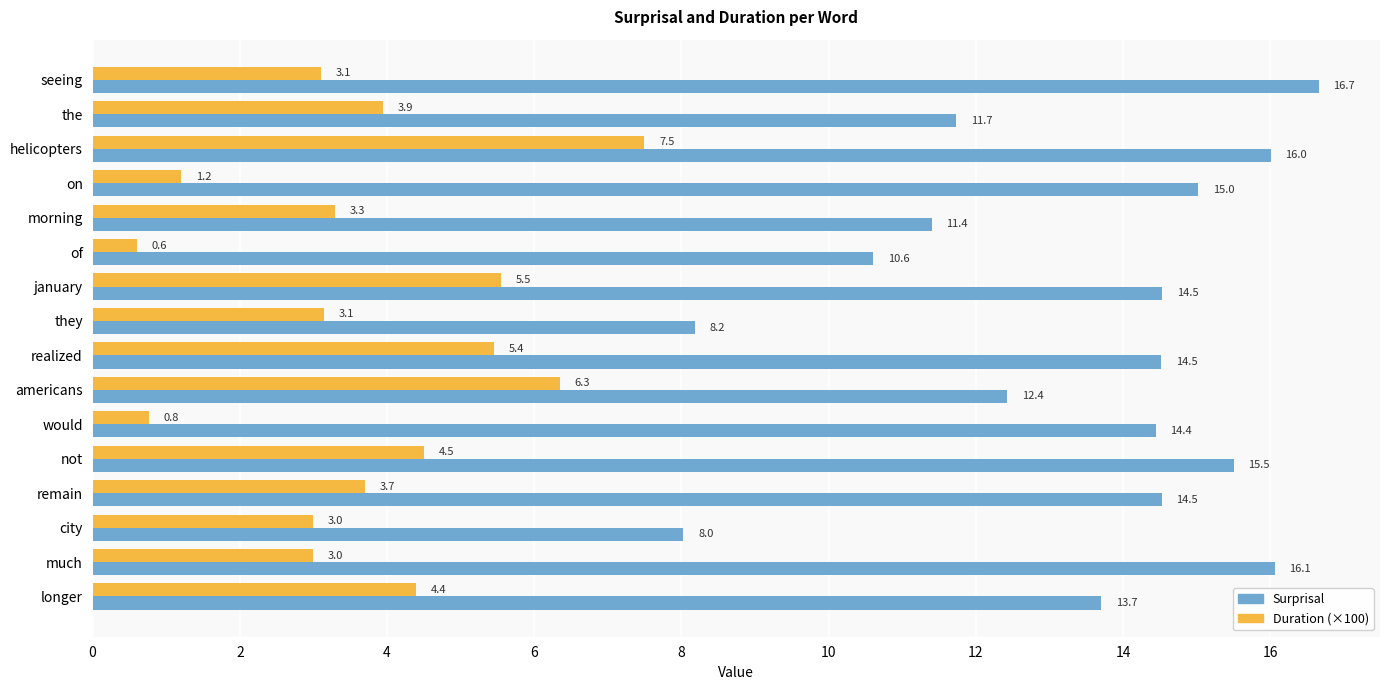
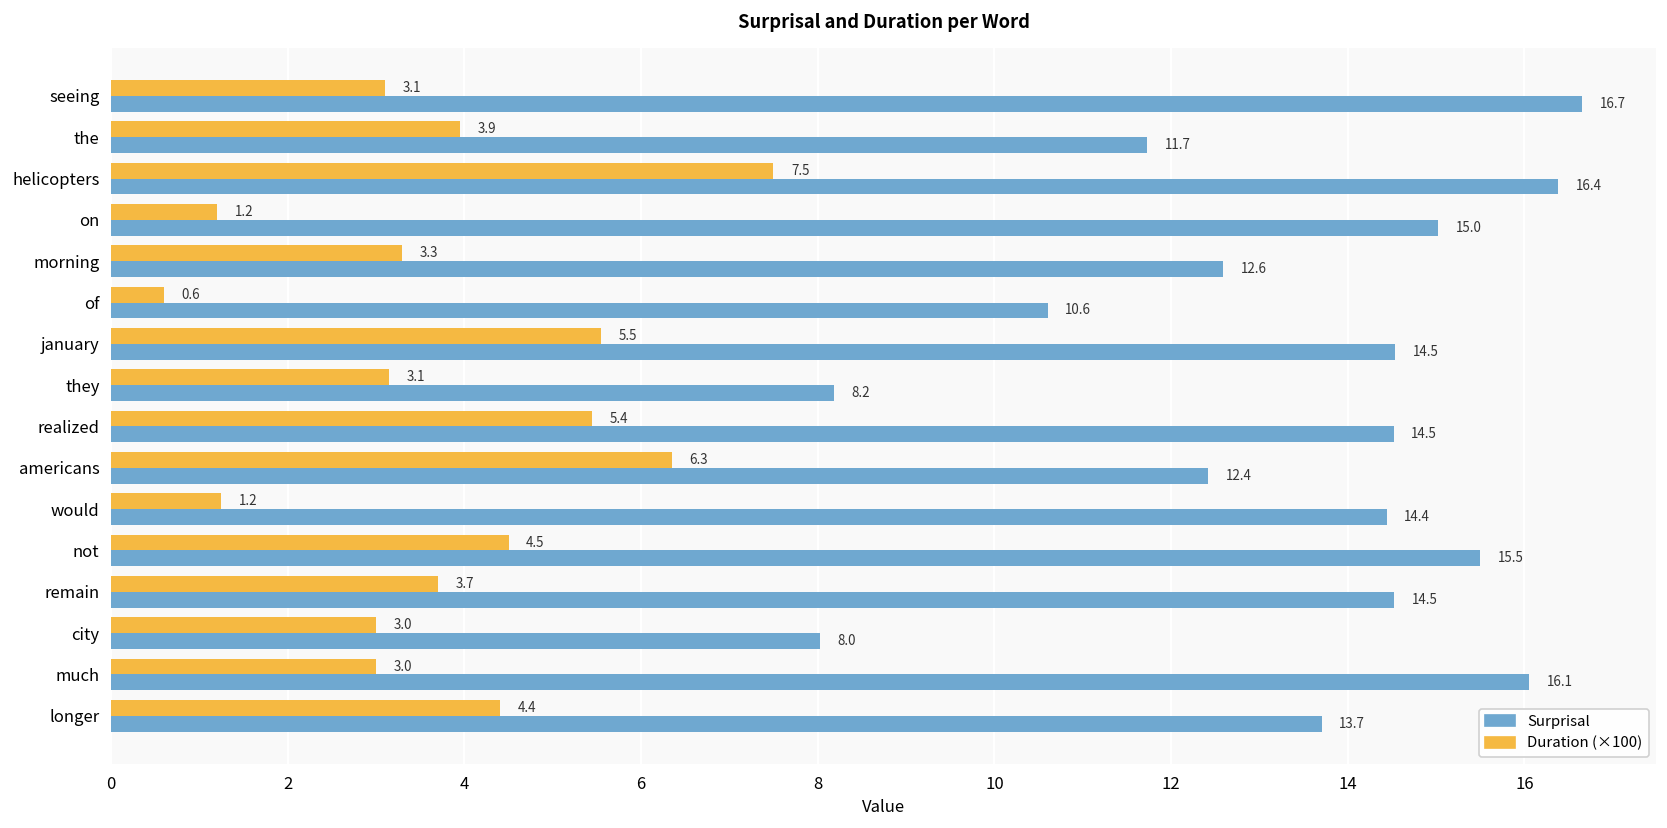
  {
    "Surprisal": {
      "seeing": 16.7,
      "the": 11.7,
-     "helicopters": 16.0,
+     "helicopters": 16.4,
      "on": 15.0,
-     "morning": 11.4,
+     "morning": 12.6,
      "of": 10.6,
      "january": 14.5,
      "they": 8.2,
      "realized": 14.5,
      "americans": 12.4,
      "would": 14.4,
      "not": 15.5,
      "remain": 14.5,
      "city": 8.0,
      "much": 16.1,
      "longer": 13.7
    },
    "Duration (×100)": {
      "seeing": 3.1,
      "the": 3.9,
      "helicopters": 7.5,
      "on": 1.2,
      "morning": 3.3,
      "of": 0.6,
      "january": 5.5,
      "they": 3.1,
      "realized": 5.4,
      "americans": 6.3,
-     "would": 0.8,
+     "would": 1.2,
      "not": 4.5,
      "remain": 3.7,
      "city": 3.0,
      "much": 3.0,
      "longer": 4.4
    }
  }
